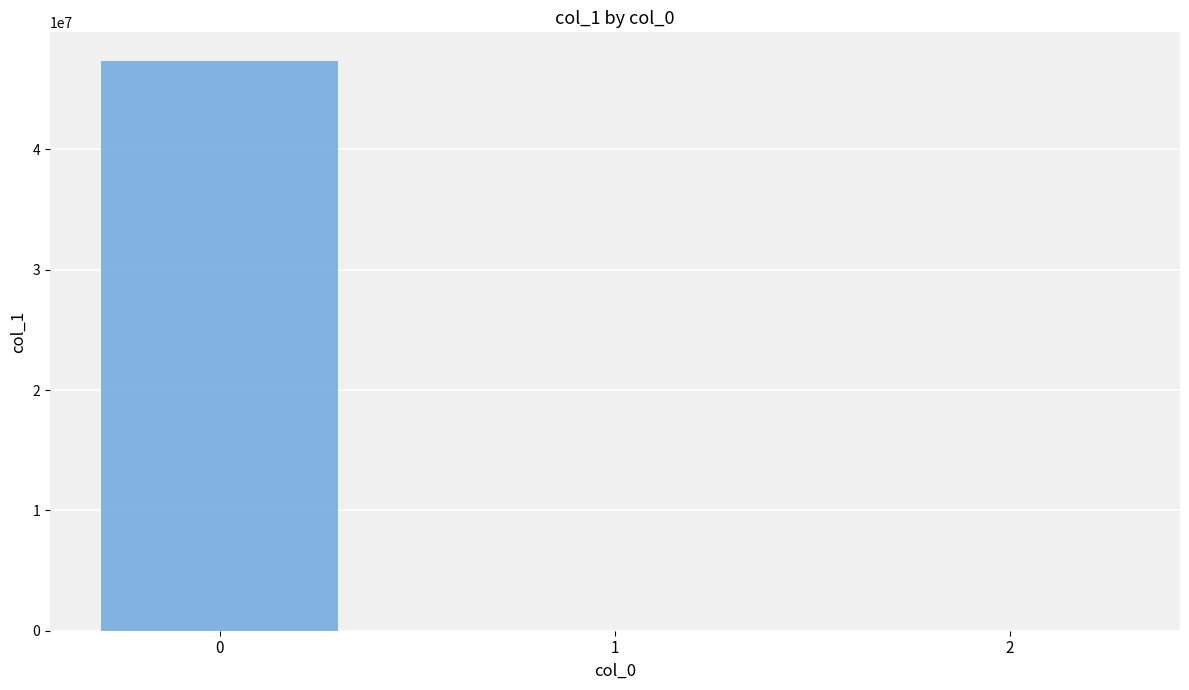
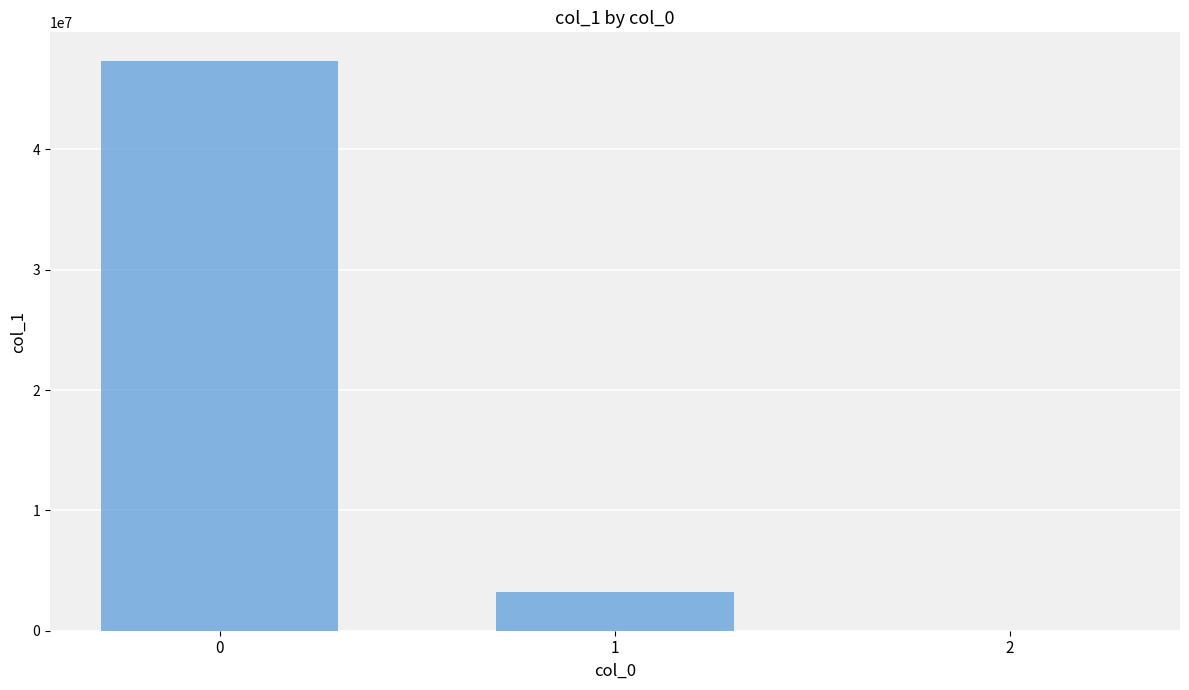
  {
    "0": 47400000,
-   "1": 0
+   "1": 3200000
  }
